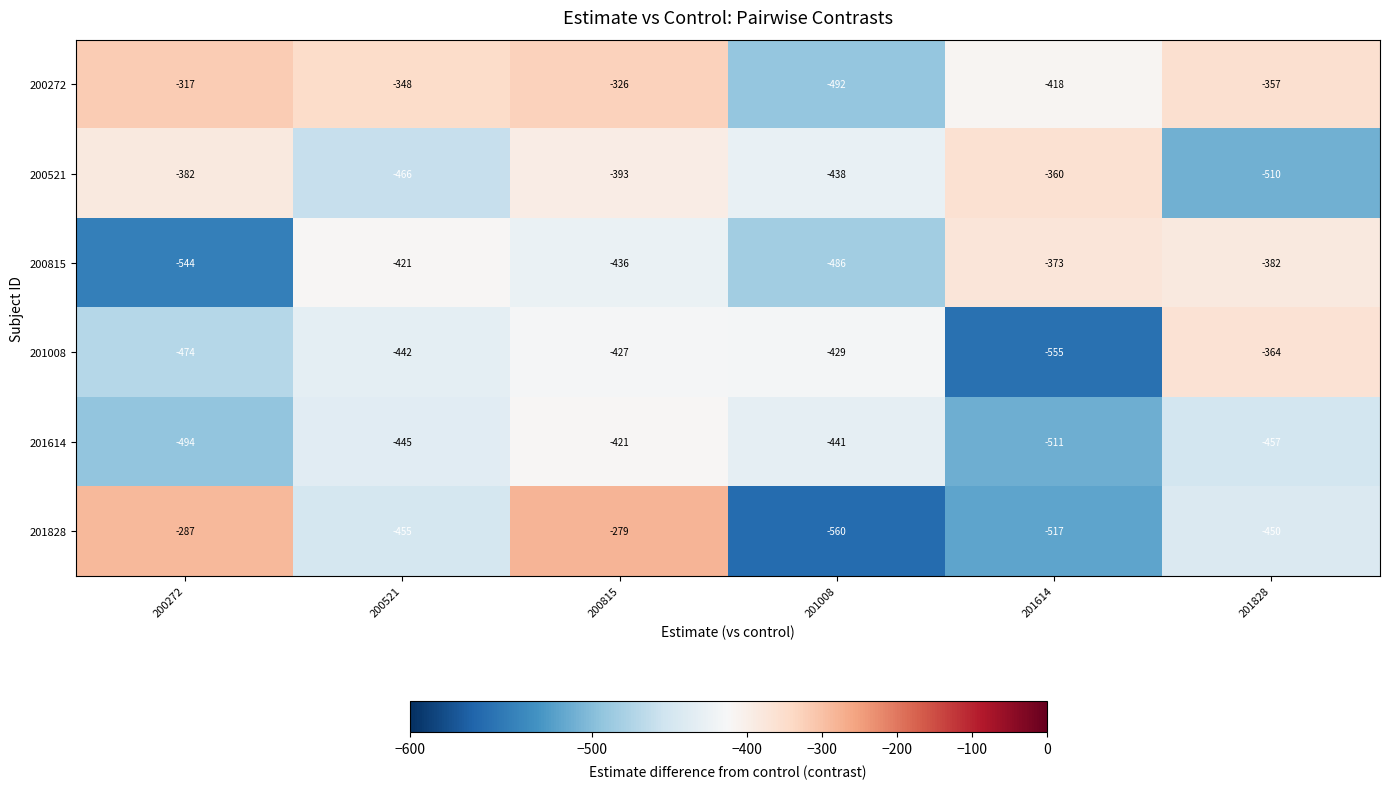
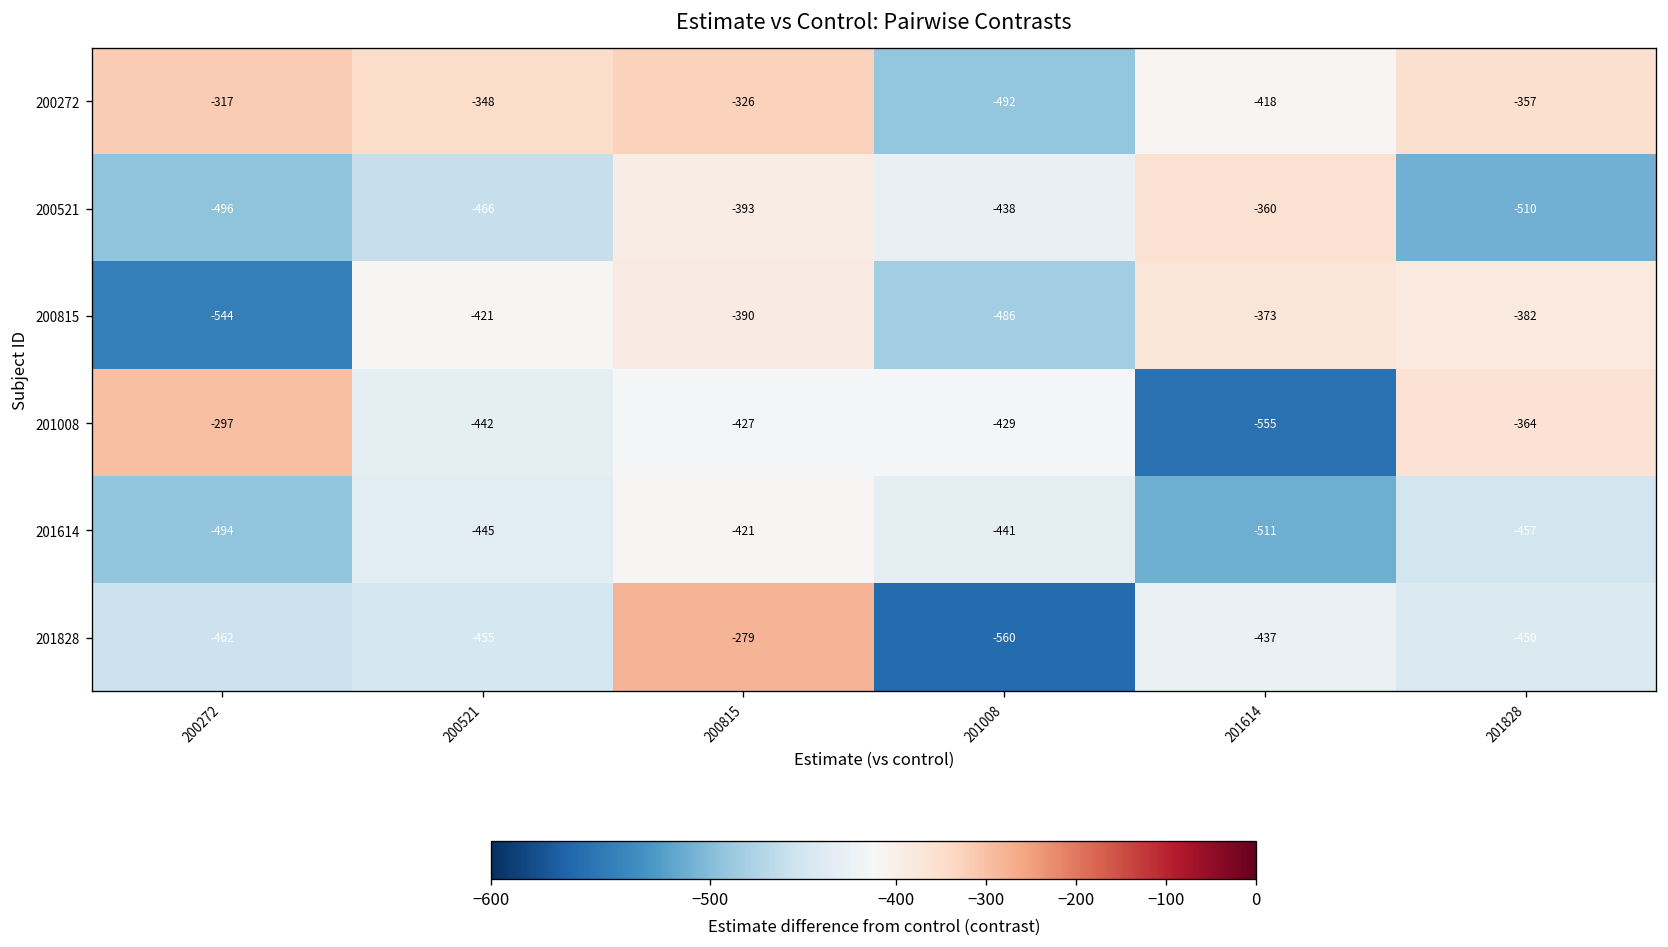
  {
    "200272": {
      "200272": -317,
      "200521": -348,
      "200815": -326,
      "201008": -492,
      "201614": -418,
      "201828": -357
    },
    "200521": {
-     "200272": -382,
+     "200272": -496,
      "200521": -466,
      "200815": -393,
      "201008": -438,
      "201614": -360,
      "201828": -510
    },
    "200815": {
      "200272": -544,
      "200521": -421,
-     "200815": -436,
+     "200815": -390,
      "201008": -486,
      "201614": -373,
      "201828": -382
    },
    "201008": {
-     "200272": -474,
+     "200272": -297,
      "200521": -442,
      "200815": -427,
      "201008": -429,
      "201614": -555,
      "201828": -364
    },
    "201614": {
      "200272": -494,
      "200521": -445,
      "200815": -421,
      "201008": -441,
      "201614": -511
    },
    "201828": {
-     "200272": -287,
+     "200272": -462,
      "200815": -279,
      "201008": -560,
-     "201614": -517
+     "201614": -437
    }
  }
